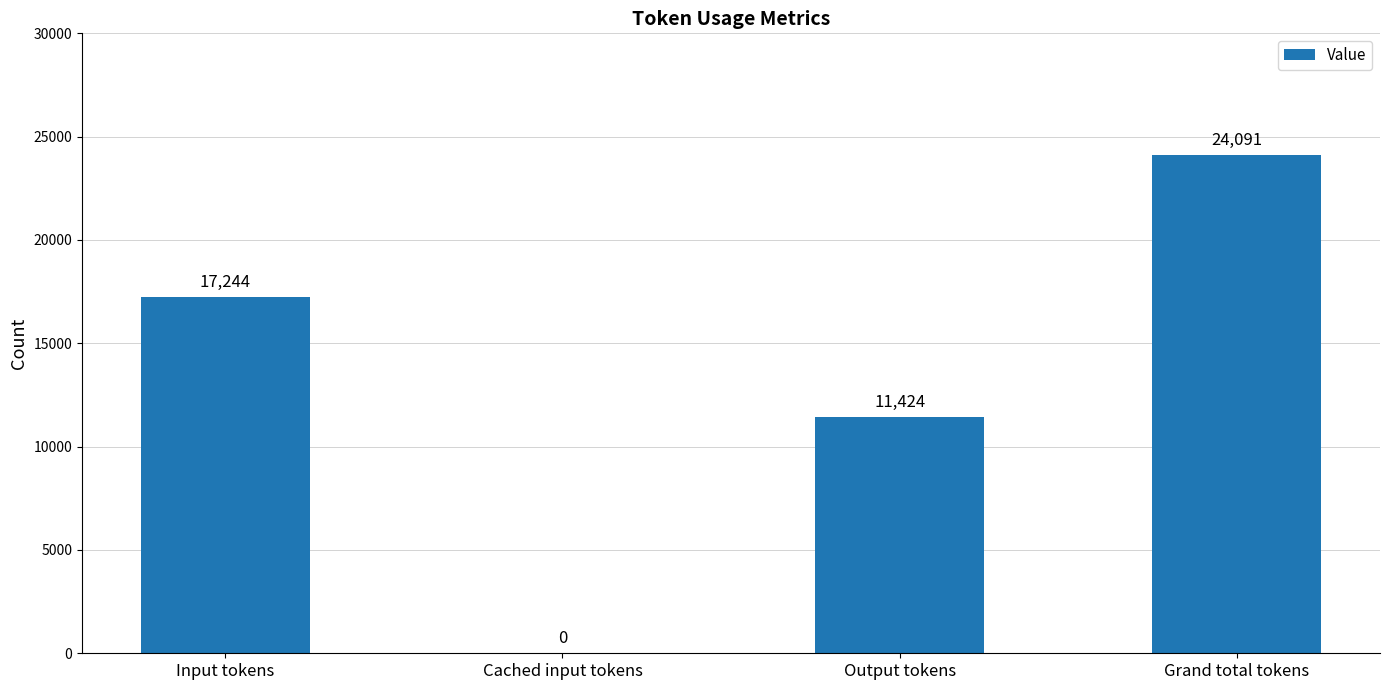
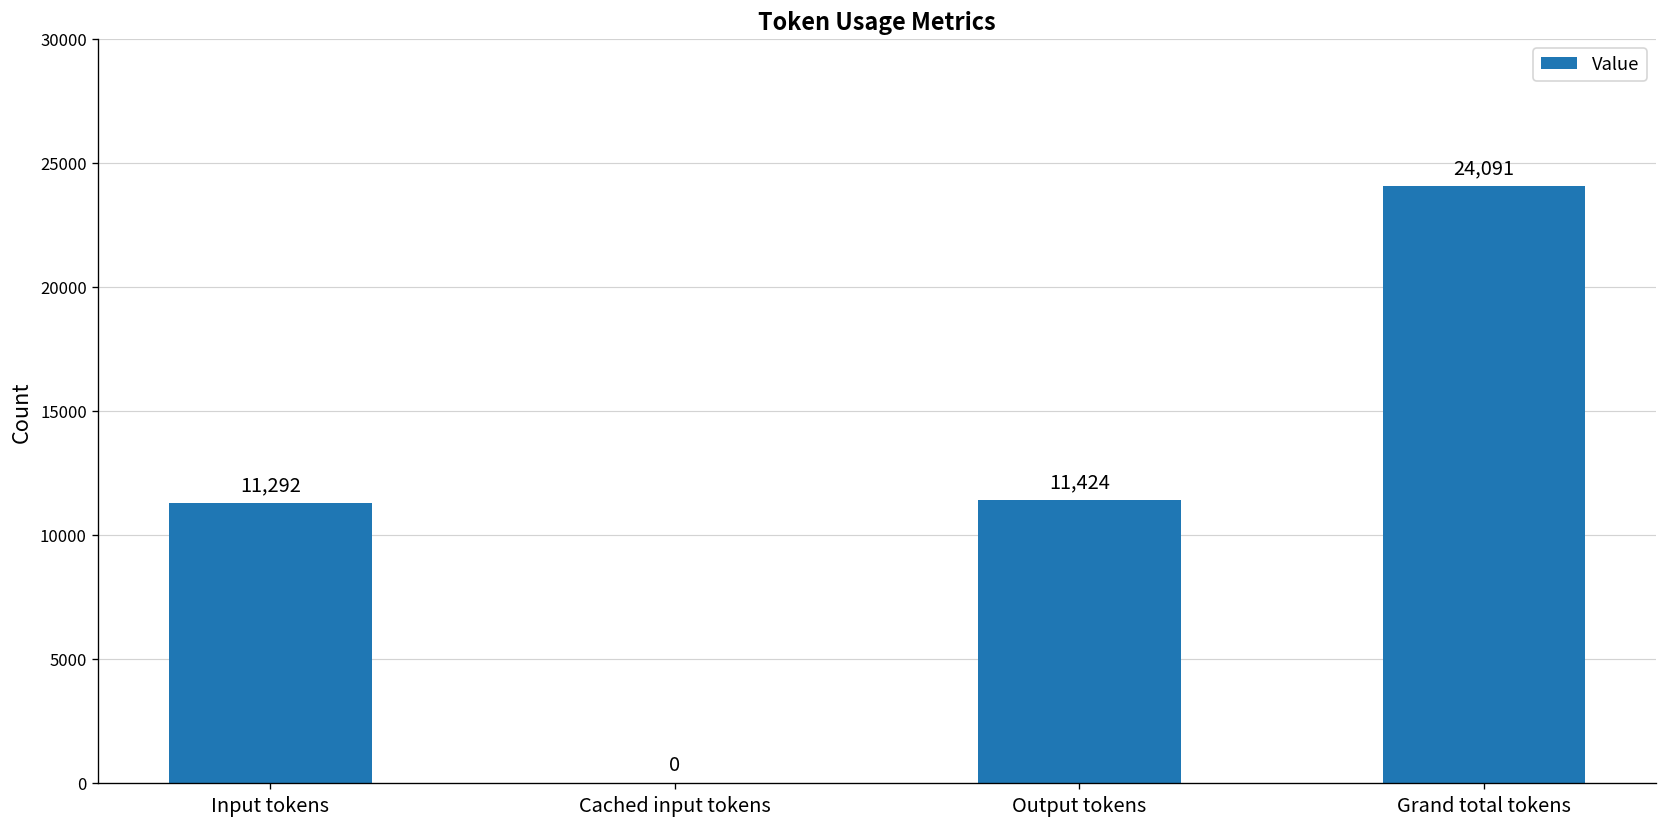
  {
-   "Input tokens": "17,244",
+   "Input tokens": "11,292",
    "Cached input tokens": "0",
    "Output tokens": "11,424",
    "Grand total tokens": "24,091"
  }
